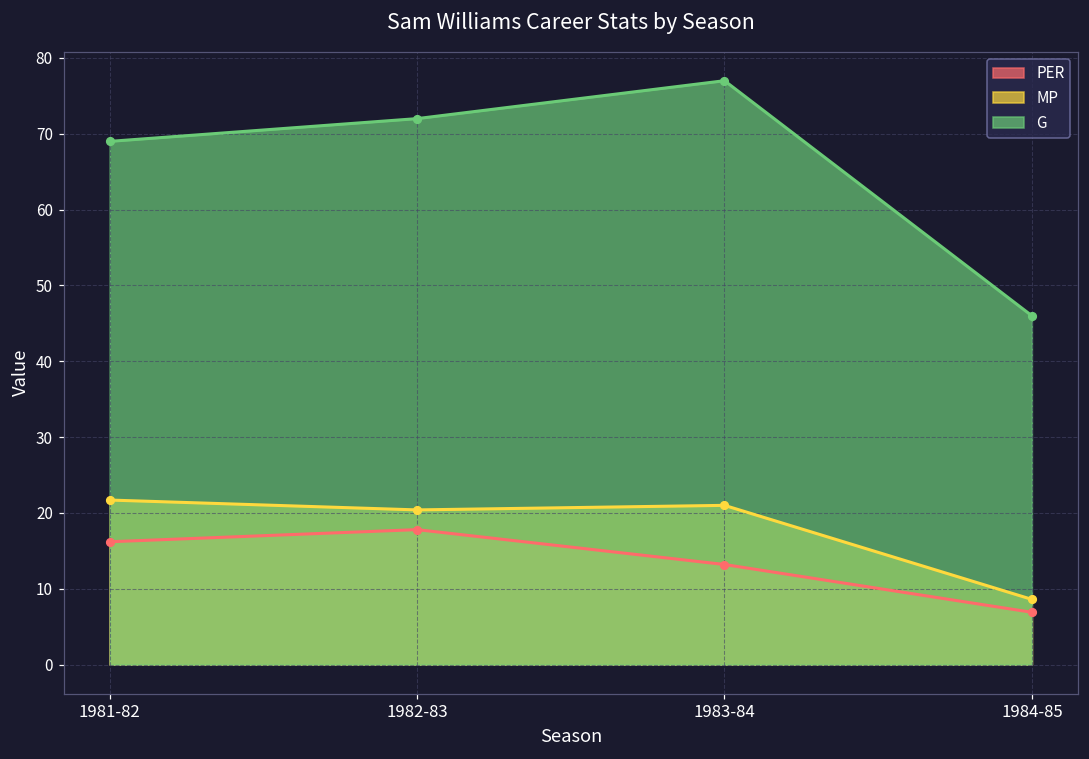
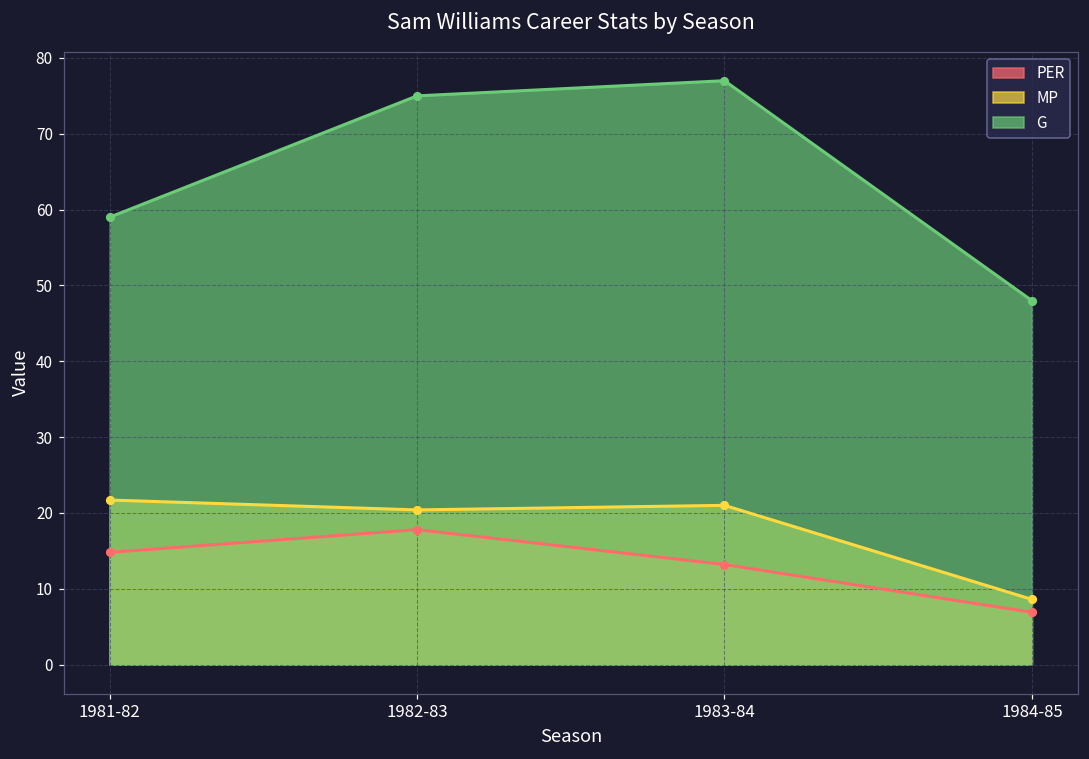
  {
    "PER": {
-     "1981-82": 16,
+     "1981-82": 15,
      "1982-83": 18,
      "1983-84": 13,
      "1984-85": 7
    },
    "MP": {
      "1981-82": 22,
      "1982-83": 20,
      "1983-84": 21,
      "1984-85": 9
    },
    "G": {
-     "1981-82": 69,
-     "1982-83": 72,
+     "1981-82": 59,
+     "1982-83": 75,
      "1983-84": 77,
-     "1984-85": 46
+     "1984-85": 48
    }
  }
